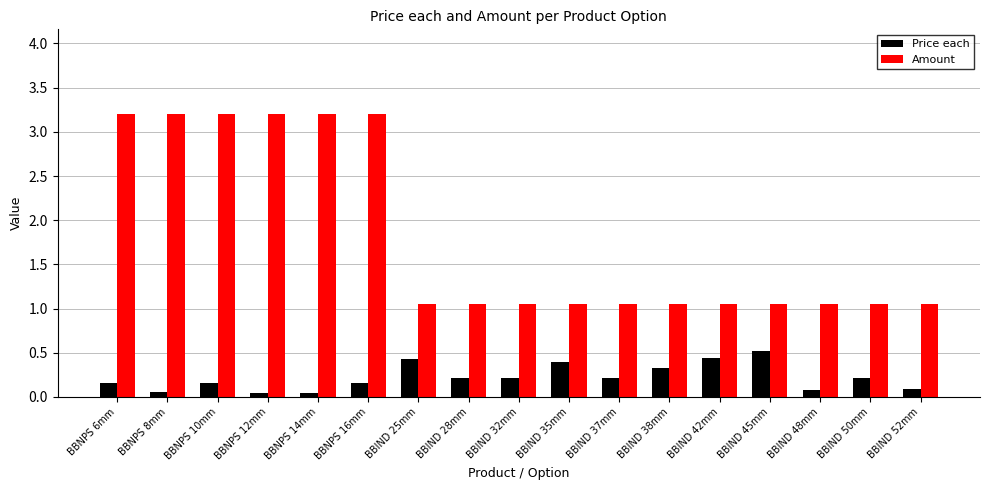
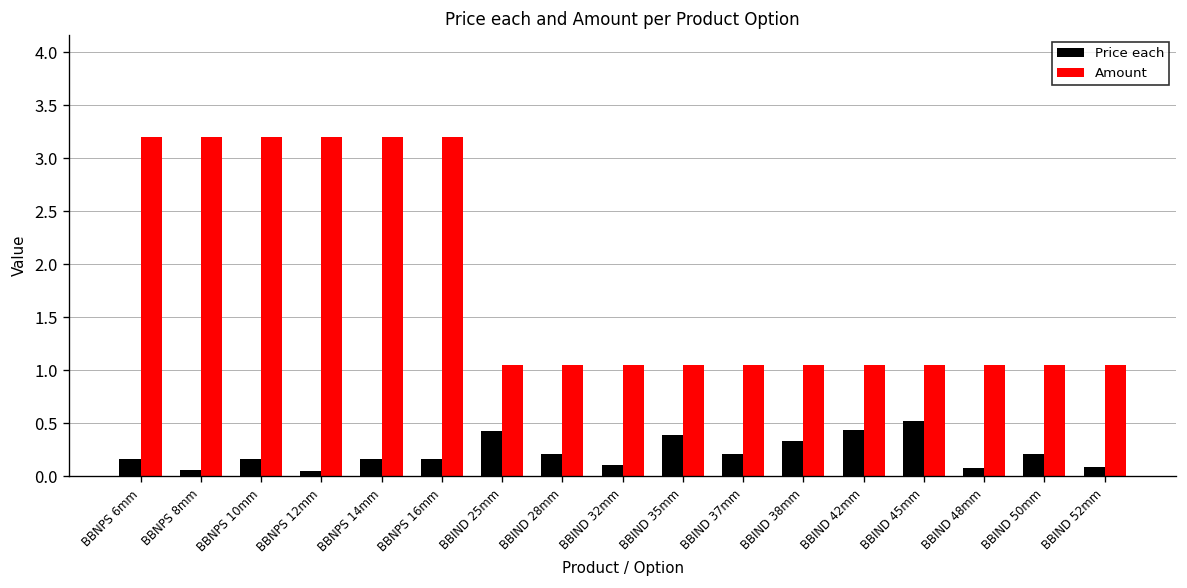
  {
    "Price each": {
      "BBNPS 6mm": 0.2,
      "BBNPS 8mm": 0.1,
      "BBNPS 10mm": 0.2,
      "BBNPS 12mm": 0.1,
-     "BBNPS 14mm": 0.1,
+     "BBNPS 14mm": 0.2,
      "BBNPS 16mm": 0.2,
      "BBIND 25mm": 0.4,
      "BBIND 28mm": 0.2,
-     "BBIND 32mm": 0.2,
+     "BBIND 32mm": 0.1,
      "BBIND 35mm": 0.4,
      "BBIND 37mm": 0.2,
      "BBIND 38mm": 0.3,
      "BBIND 42mm": 0.4,
      "BBIND 45mm": 0.5,
      "BBIND 48mm": 0.1,
      "BBIND 50mm": 0.2,
      "BBIND 52mm": 0.1
    },
    "Amount": {
      "BBNPS 6mm": 3.2,
      "BBNPS 8mm": 3.2,
      "BBNPS 10mm": 3.2,
      "BBNPS 12mm": 3.2,
      "BBNPS 14mm": 3.2,
      "BBNPS 16mm": 3.2,
      "BBIND 25mm": 1.1,
      "BBIND 28mm": 1.1,
      "BBIND 32mm": 1.1,
      "BBIND 35mm": 1.1,
      "BBIND 37mm": 1.1,
      "BBIND 38mm": 1.1,
      "BBIND 42mm": 1.1,
      "BBIND 45mm": 1.1,
      "BBIND 48mm": 1.1,
      "BBIND 50mm": 1.1,
      "BBIND 52mm": 1.1
    }
  }
